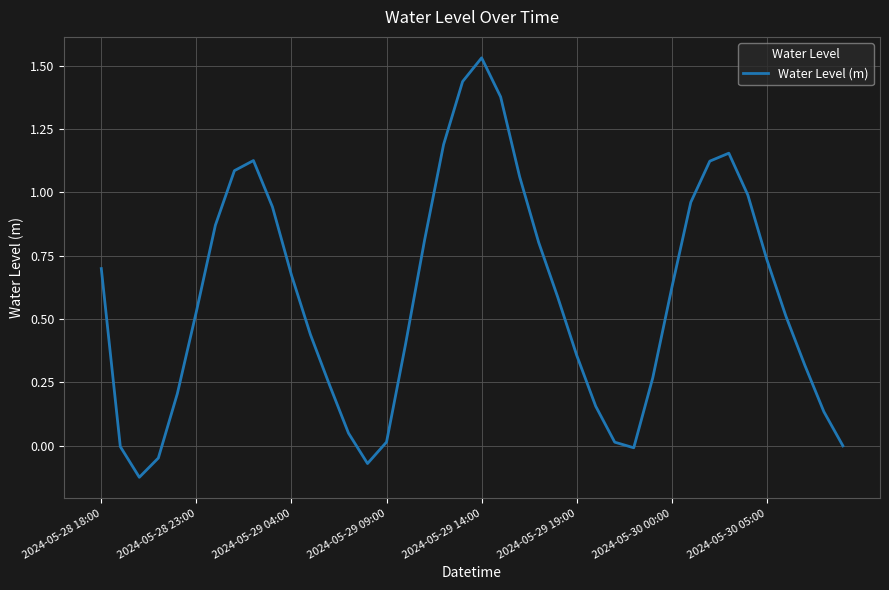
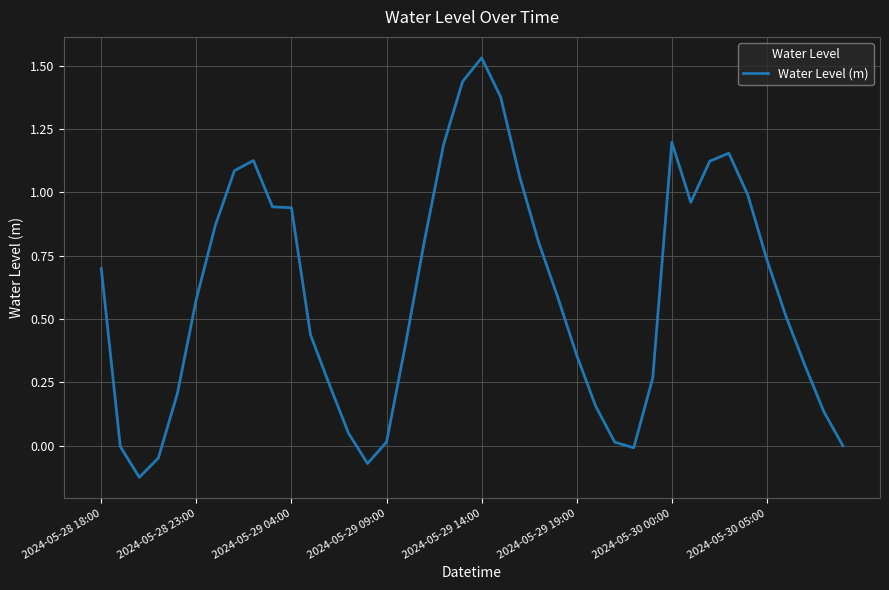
  {
    "2024-05-28 18:00": 0.70,
-   "2024-05-28 23:00": 0.53,
-   "2024-05-29 04:00": 0.67,
+   "2024-05-28 23:00": 0.58,
+   "2024-05-29 04:00": 0.94,
    "2024-05-29 09:00": 0.01,
    "2024-05-29 14:00": 1.53,
    "2024-05-29 19:00": 0.36,
-   "2024-05-30 00:00": 0.62,
+   "2024-05-30 00:00": 1.20,
    "2024-05-30 05:00": 0.73
  }
